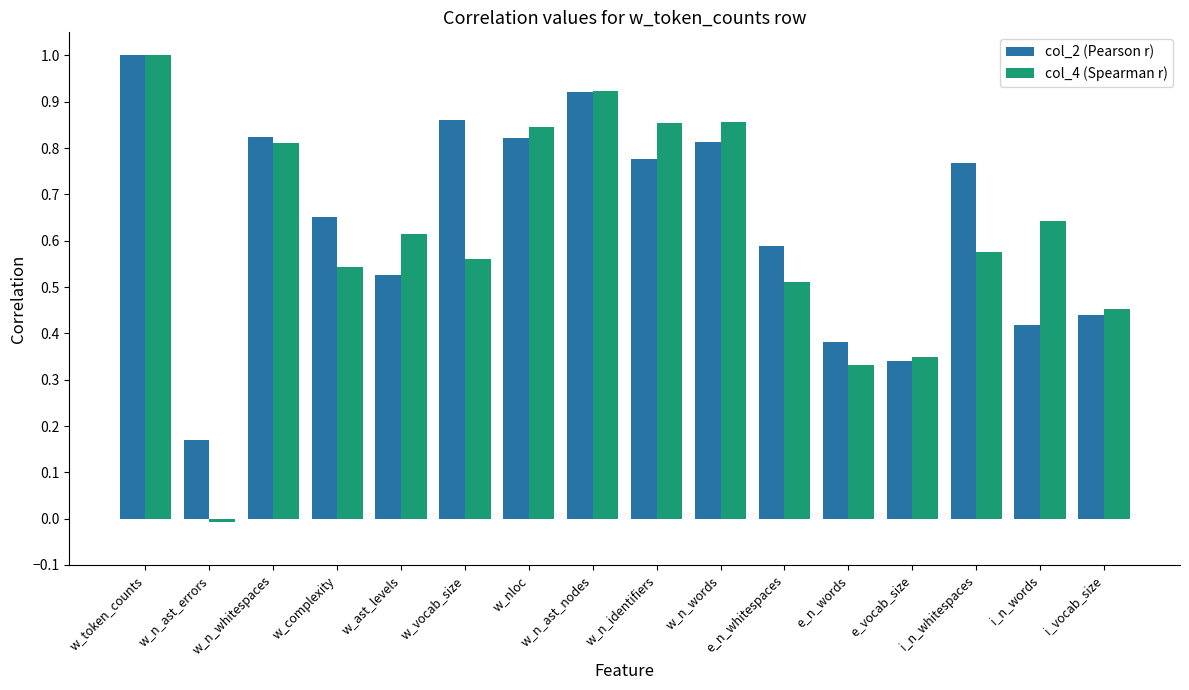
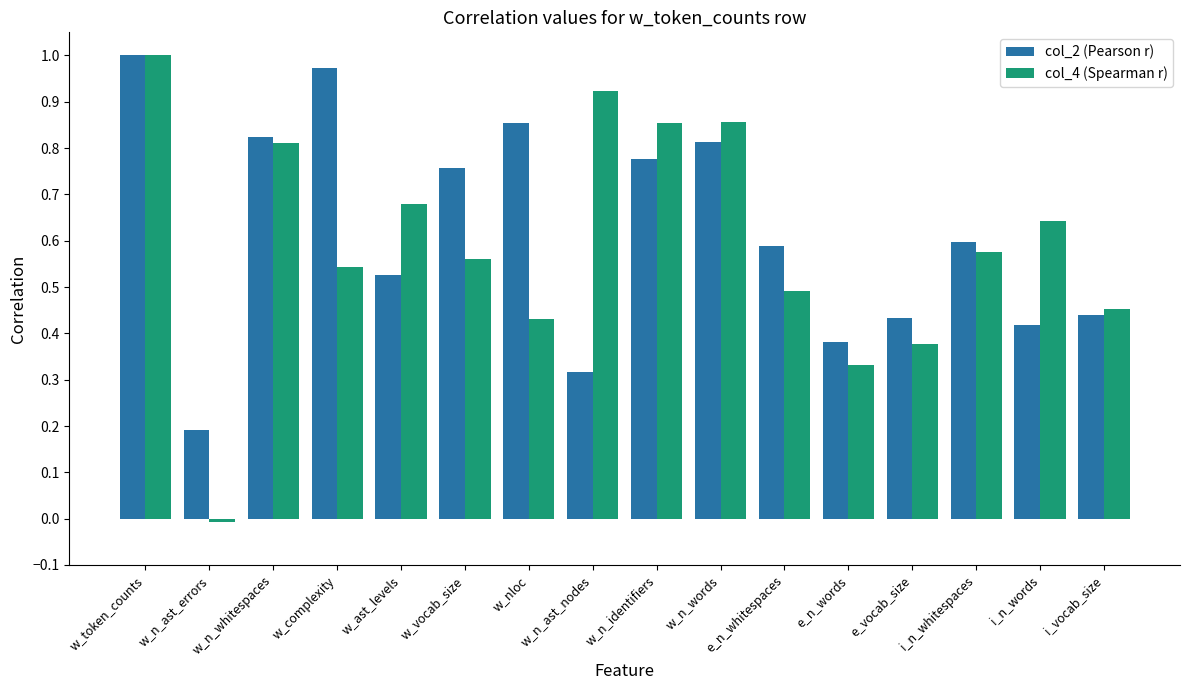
  {
    "col_2 (Pearson r)": {
      "w_token_counts": 1.00,
-     "w_n_ast_errors": 0.17,
+     "w_n_ast_errors": 0.19,
      "w_n_whitespaces": 0.82,
-     "w_complexity": 0.65,
+     "w_complexity": 0.97,
      "w_ast_levels": 0.53,
-     "w_vocab_size": 0.86,
-     "w_nloc": 0.82,
-     "w_n_ast_nodes": 0.92,
+     "w_vocab_size": 0.76,
+     "w_nloc": 0.85,
+     "w_n_ast_nodes": 0.32,
      "w_n_identifiers": 0.78,
      "w_n_words": 0.81,
      "e_n_whitespaces": 0.59,
      "e_n_words": 0.38,
-     "e_vocab_size": 0.34,
-     "i_n_whitespaces": 0.77,
+     "e_vocab_size": 0.43,
+     "i_n_whitespaces": 0.60,
      "i_n_words": 0.42,
      "i_vocab_size": 0.44
    },
    "col_4 (Spearman r)": {
      "w_token_counts": 1.00,
      "w_n_ast_errors": -0.01,
      "w_n_whitespaces": 0.81,
      "w_complexity": 0.54,
-     "w_ast_levels": 0.61,
+     "w_ast_levels": 0.68,
      "w_vocab_size": 0.56,
-     "w_nloc": 0.85,
+     "w_nloc": 0.43,
      "w_n_ast_nodes": 0.92,
      "w_n_identifiers": 0.85,
      "w_n_words": 0.86,
-     "e_n_whitespaces": 0.51,
+     "e_n_whitespaces": 0.49,
      "e_n_words": 0.33,
-     "e_vocab_size": 0.35,
+     "e_vocab_size": 0.38,
      "i_n_whitespaces": 0.58,
      "i_n_words": 0.64,
      "i_vocab_size": 0.45
    }
  }
